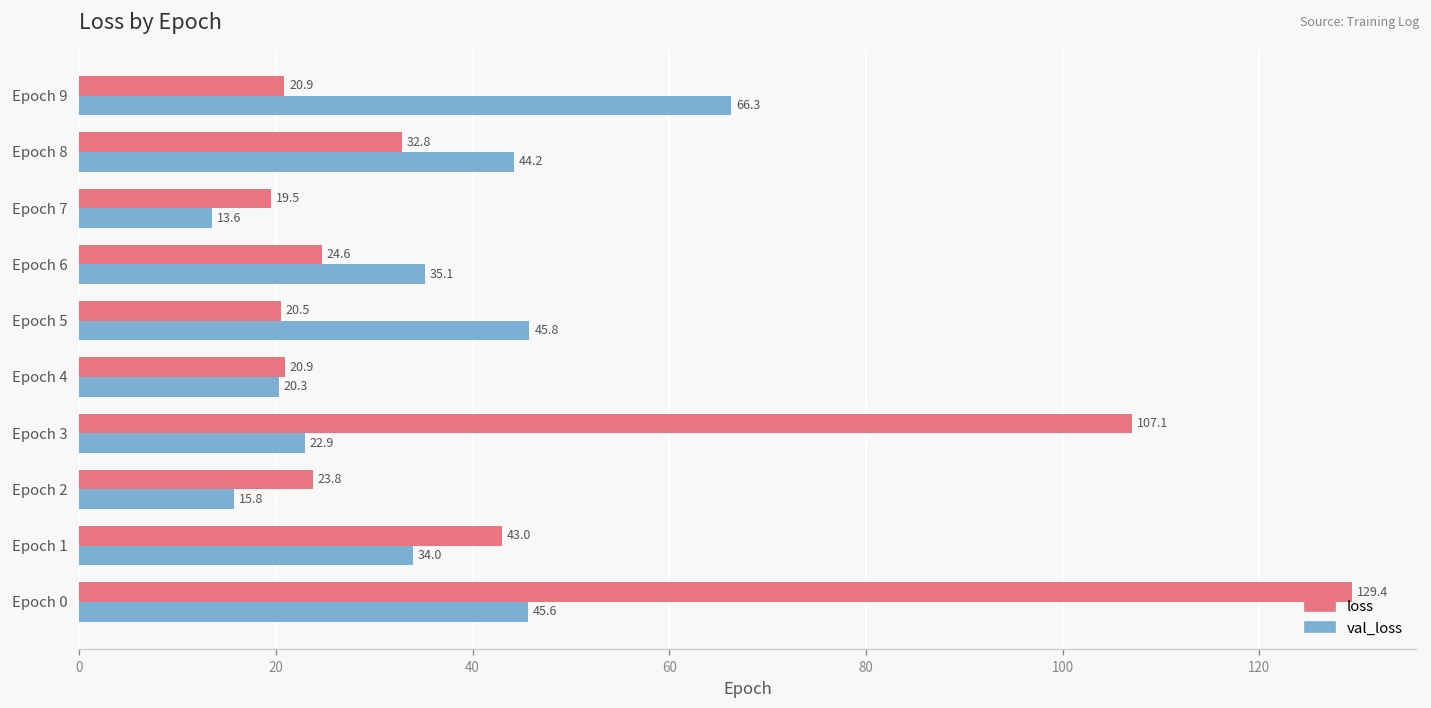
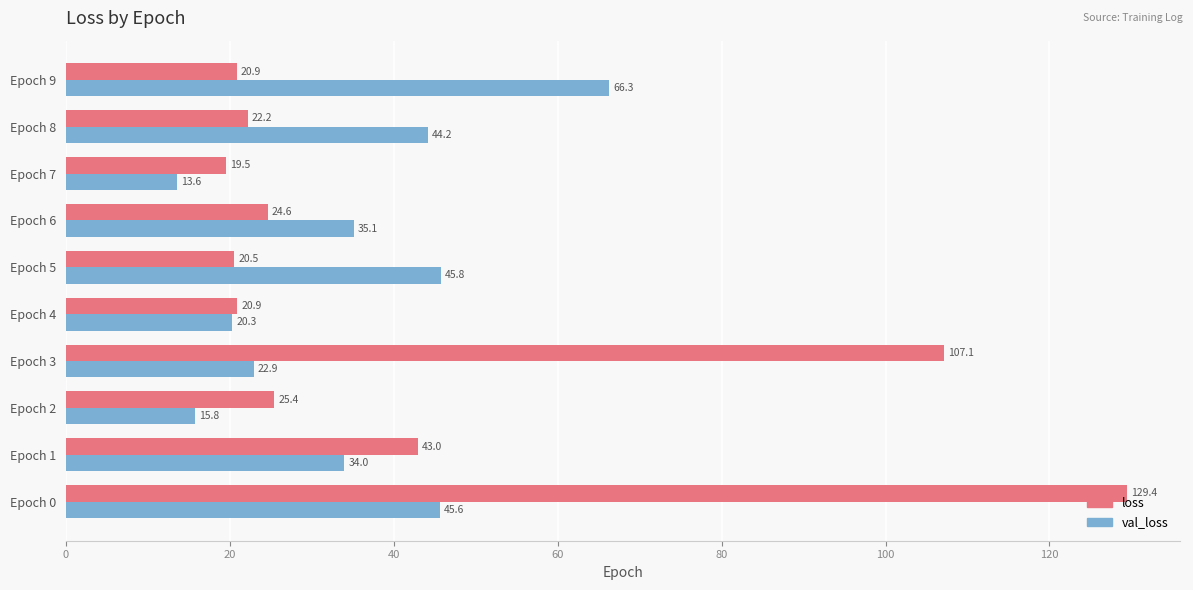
  {
    "loss": {
      "Epoch 9": 20.9,
-     "Epoch 8": 32.8,
+     "Epoch 8": 22.2,
      "Epoch 7": 19.5,
      "Epoch 6": 24.6,
      "Epoch 5": 20.5,
      "Epoch 4": 20.9,
      "Epoch 3": 107.1,
-     "Epoch 2": 23.8,
+     "Epoch 2": 25.4,
      "Epoch 1": 43.0,
      "Epoch 0": 129.4
    },
    "val_loss": {
      "Epoch 9": 66.3,
      "Epoch 8": 44.2,
      "Epoch 7": 13.6,
      "Epoch 6": 35.1,
      "Epoch 5": 45.8,
      "Epoch 4": 20.3,
      "Epoch 3": 22.9,
      "Epoch 2": 15.8,
      "Epoch 1": 34.0,
      "Epoch 0": 45.6
    }
  }
